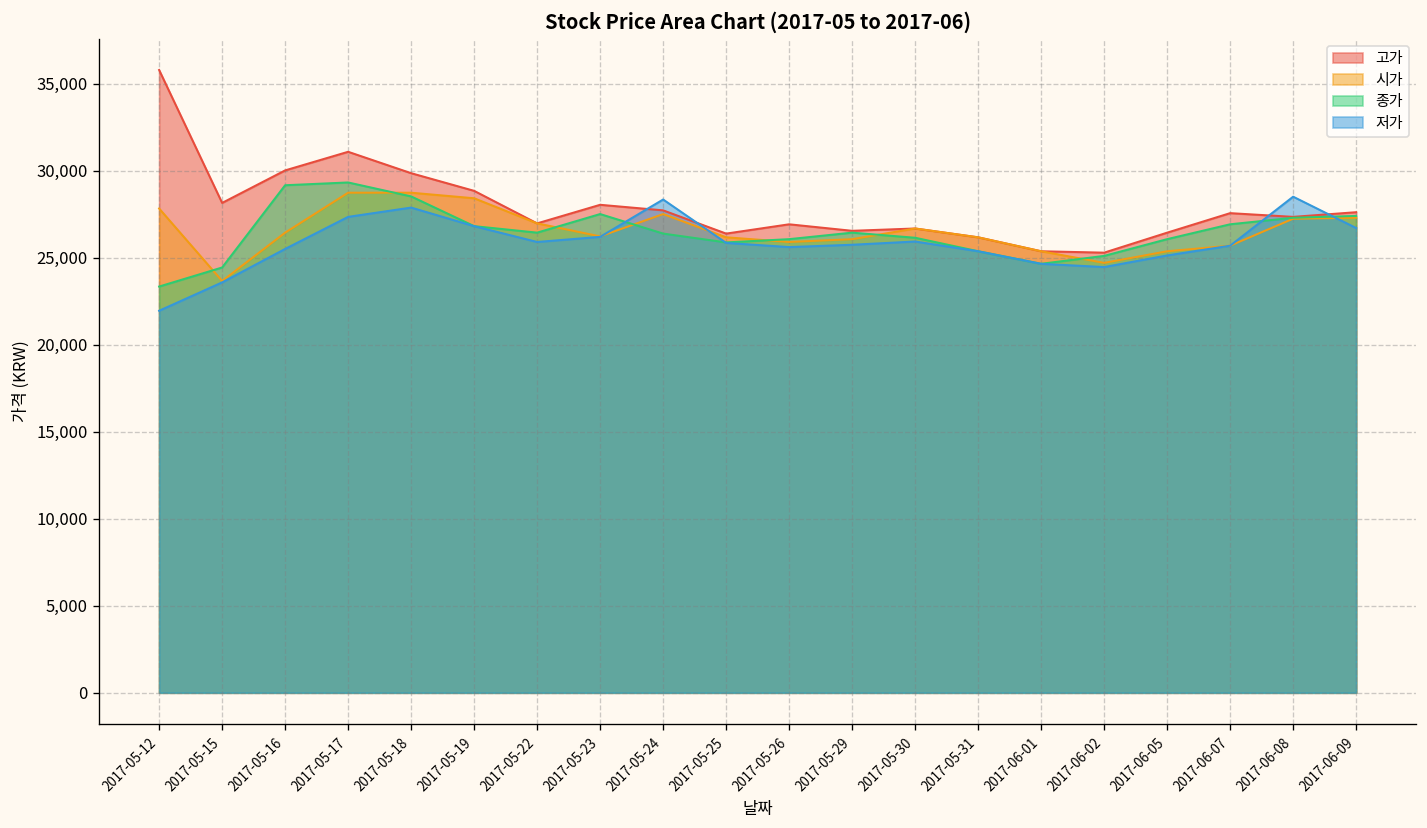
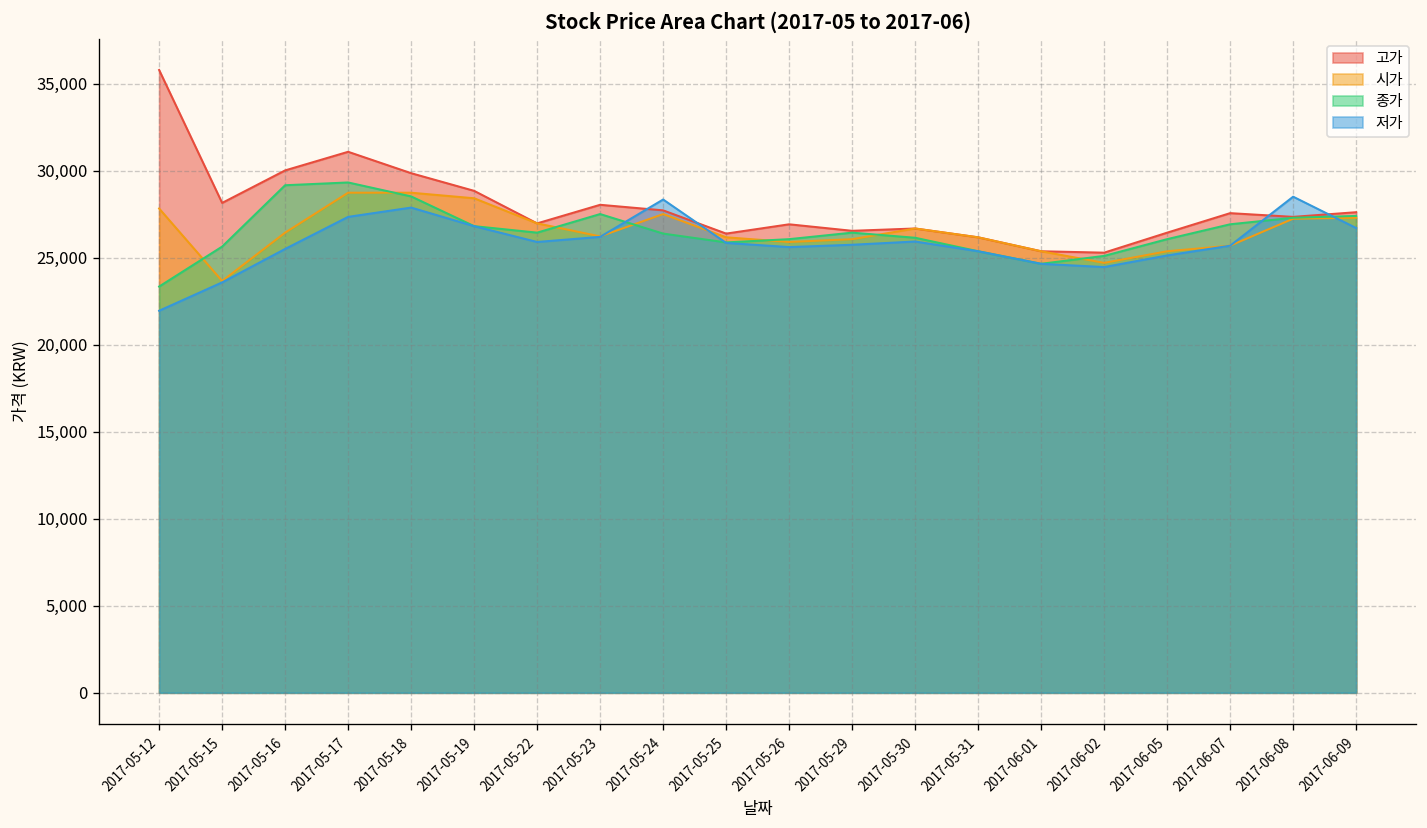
  {
    "고가": {
      "2017-05-12": "35,800",
      "2017-05-15": "28,200",
      "2017-05-16": "30,000",
      "2017-05-17": "31,100",
      "2017-05-18": "29,900",
      "2017-05-19": "28,900",
      "2017-05-23": "28,100",
      "2017-05-24": "27,700",
      "2017-05-25": "26,400",
      "2017-05-26": "26,900",
      "2017-06-02": "25,300",
      "2017-06-05": "26,400",
      "2017-06-07": "27,600",
      "2017-06-09": "27,600"
    },
    "시가": {
      "2017-05-12": "27,800",
      "2017-05-16": "26,400",
      "2017-05-17": "28,700",
      "2017-05-18": "28,700",
      "2017-05-19": "28,400",
      "2017-05-24": "27,500",
      "2017-05-25": "26,200",
      "2017-05-29": "26,100",
      "2017-06-02": "24,700",
      "2017-06-05": "25,400"
    },
    "종가": {
      "2017-05-12": "23,400",
-     "2017-05-15": "24,400",
+     "2017-05-15": "25,600",
      "2017-05-16": "29,200",
      "2017-05-17": "29,300",
      "2017-05-18": "28,500",
      "2017-05-22": "26,500",
      "2017-05-23": "27,500",
      "2017-05-24": "26,400",
      "2017-05-30": "26,200",
      "2017-06-02": "25,100",
      "2017-06-05": "26,100",
      "2017-06-07": "26,900"
    },
    "저가": {
      "2017-05-12": "22,000",
      "2017-05-16": "25,500",
      "2017-05-17": "27,400",
      "2017-05-18": "27,900",
      "2017-05-22": "25,900",
      "2017-05-24": "28,400",
      "2017-05-26": "25,600",
      "2017-05-29": "25,800",
      "2017-05-30": "25,900",
      "2017-06-02": "24,500",
      "2017-06-05": "25,100",
      "2017-06-08": "28,500",
      "2017-06-09": "26,700"
    }
  }
